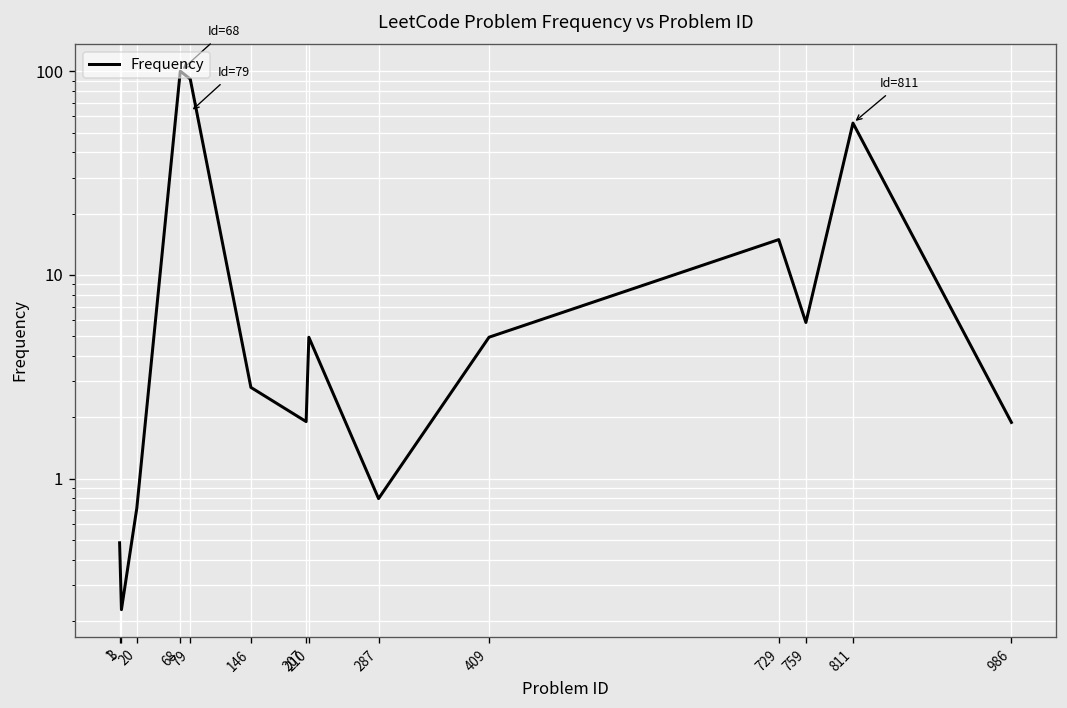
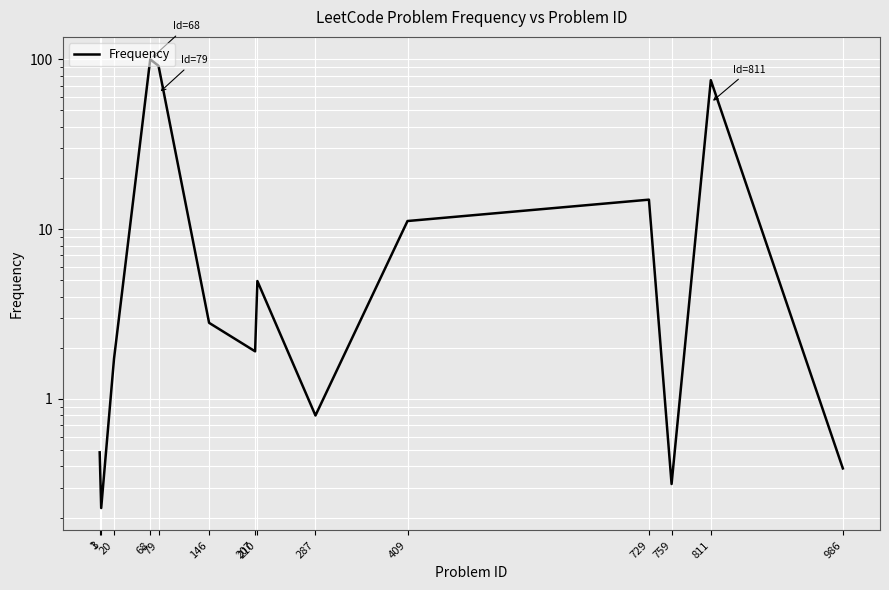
  {
    "1": 0.48,
    "3": 0.23,
-   "20": 0.72,
+   "20": 1.7,
    "146": 2.8,
    "207": 1.9,
    "210": 4.9,
    "287": 0.8,
-   "409": 4.9,
+   "409": 11,
    "729": 15,
-   "759": 5.8,
-   "811": 56,
-   "986": 1.9
+   "759": 0.32,
+   "811": 80,
+   "986": 0.39
  }
